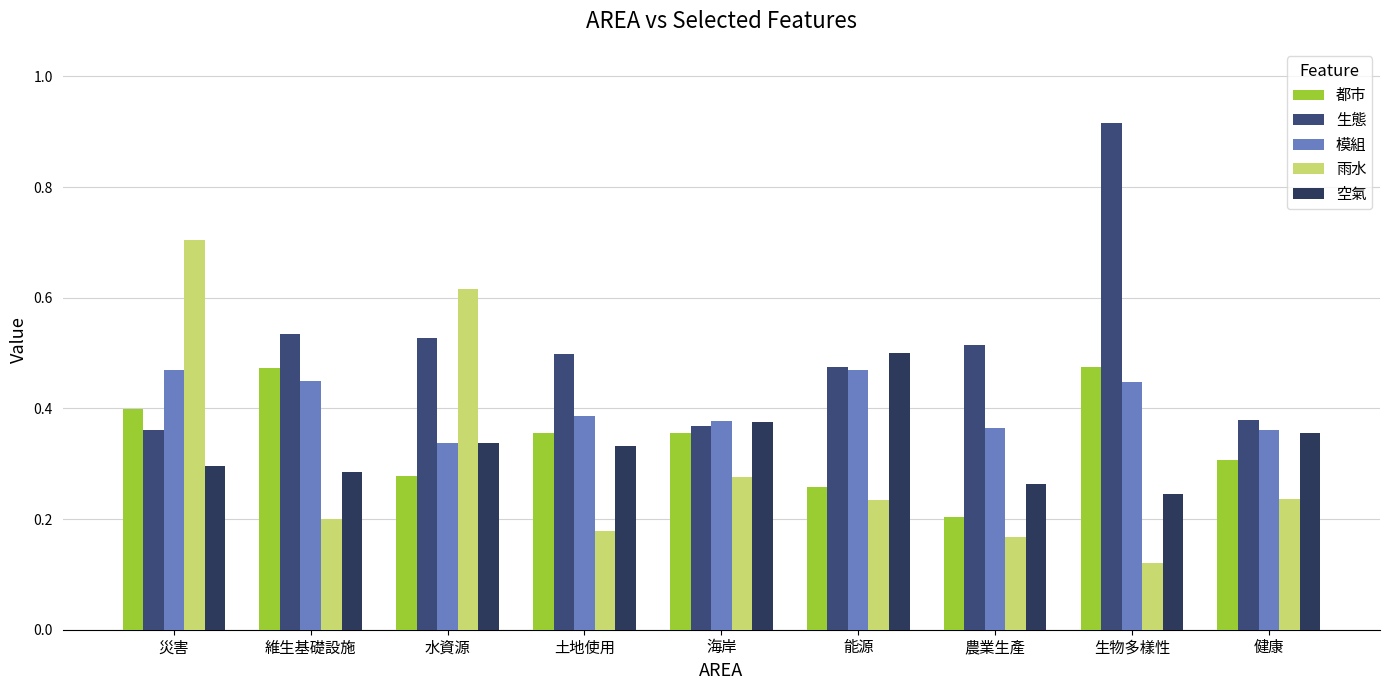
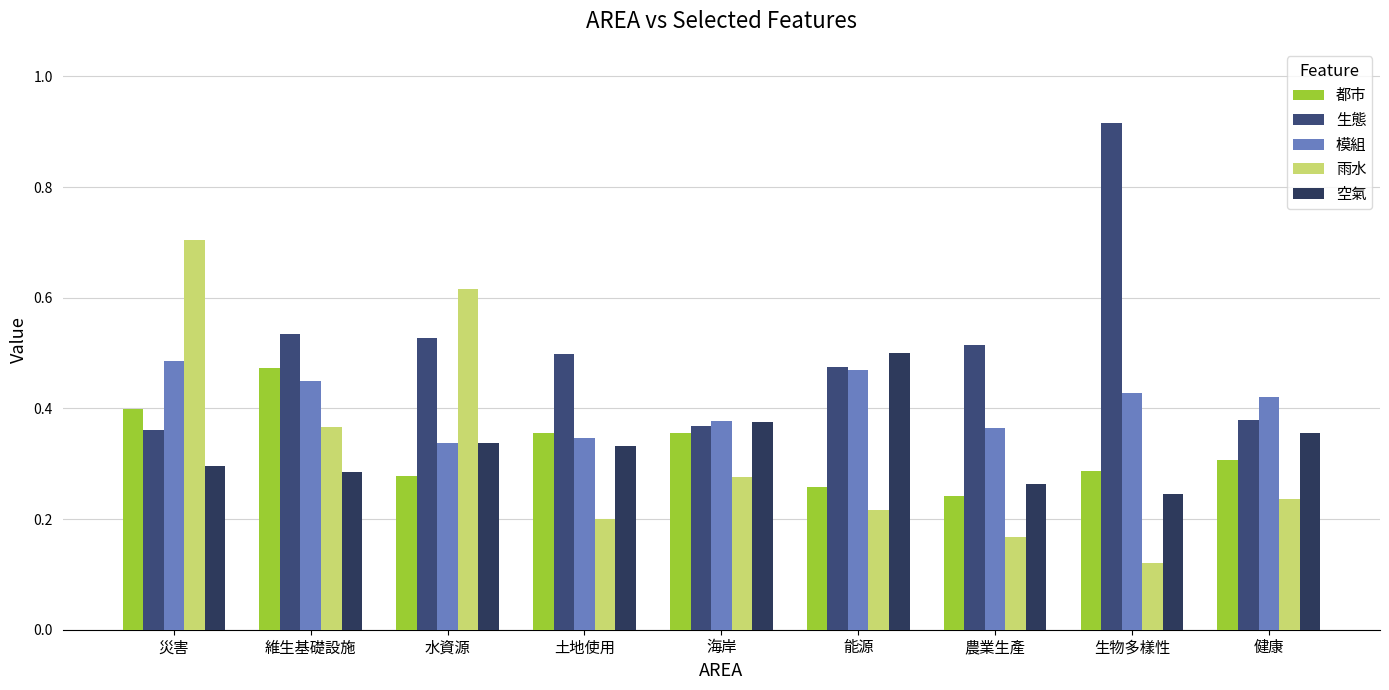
  {
    "都市": {
      "災害": 0.40,
      "維生基礎設施": 0.47,
      "水資源": 0.28,
      "土地使用": 0.36,
      "海岸": 0.36,
      "能源": 0.26,
-     "農業生產": 0.20,
-     "生物多樣性": 0.48,
+     "農業生產": 0.24,
+     "生物多樣性": 0.29,
      "健康": 0.31
    },
    "模組": {
-     "災害": 0.47,
+     "災害": 0.49,
      "維生基礎設施": 0.45,
      "水資源": 0.34,
-     "土地使用": 0.39,
+     "土地使用": 0.35,
      "海岸": 0.38,
      "能源": 0.47,
      "農業生產": 0.36,
-     "生物多樣性": 0.45,
-     "健康": 0.36
+     "生物多樣性": 0.43,
+     "健康": 0.42
    },
    "雨水": {
      "災害": 0.71,
-     "維生基礎設施": 0.20,
+     "維生基礎設施": 0.37,
      "水資源": 0.62,
-     "土地使用": 0.18,
+     "土地使用": 0.20,
      "海岸": 0.28,
-     "能源": 0.23,
+     "能源": 0.22,
      "農業生產": 0.17,
      "生物多樣性": 0.12,
      "健康": 0.24
    }
  }
